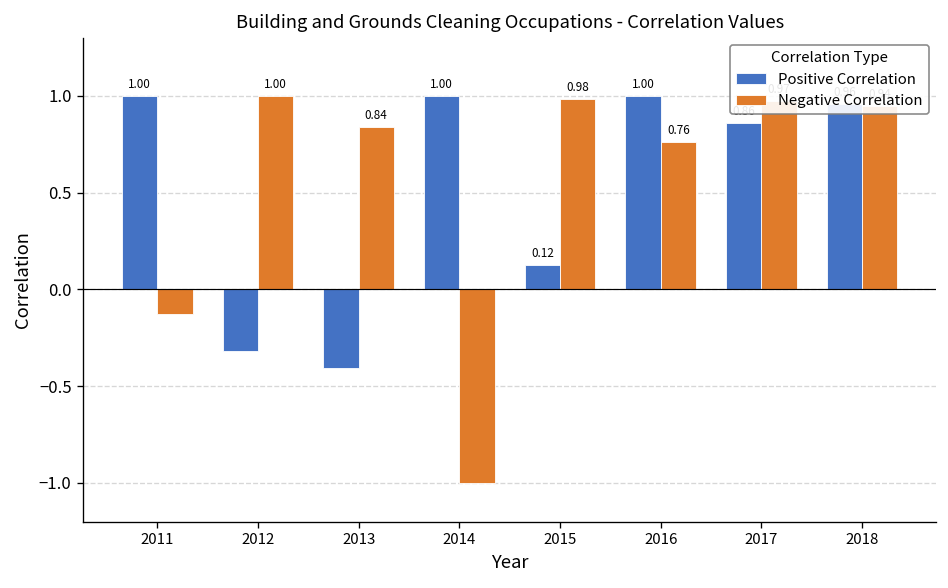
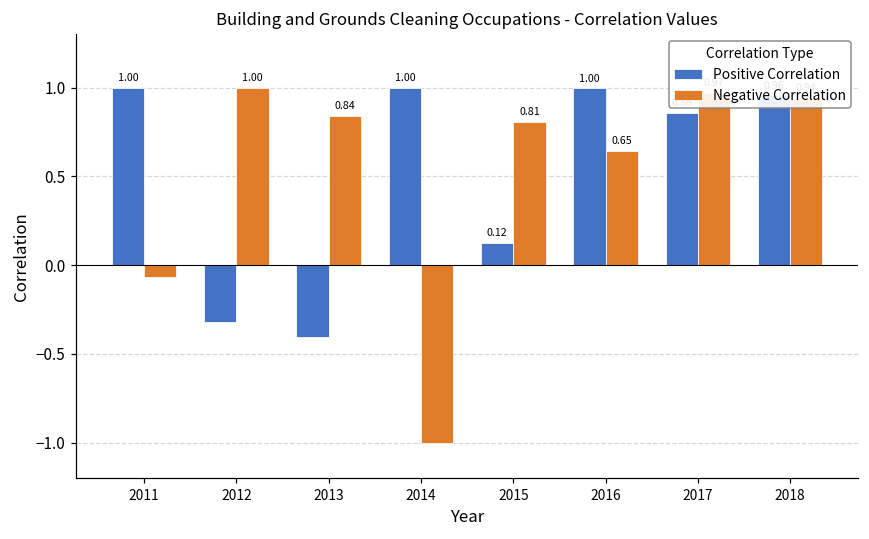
  {
    "Positive Correlation": {
      "2011": 1.00,
      "2014": 1.00,
      "2015": 0.12,
      "2016": 1.00
    },
    "Negative Correlation": {
-     "2011": -0.13,
+     "2011": -0.07,
      "2012": 1.00,
      "2013": 0.84,
-     "2015": 0.98,
-     "2016": 0.76
+     "2015": 0.81,
+     "2016": 0.65
    }
  }
